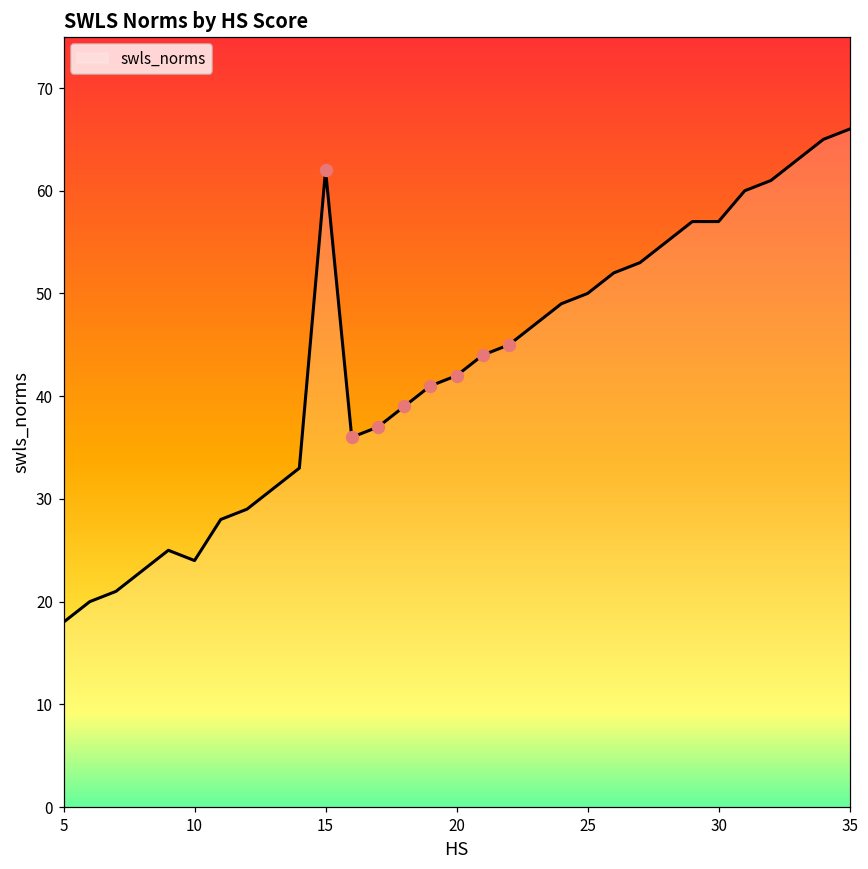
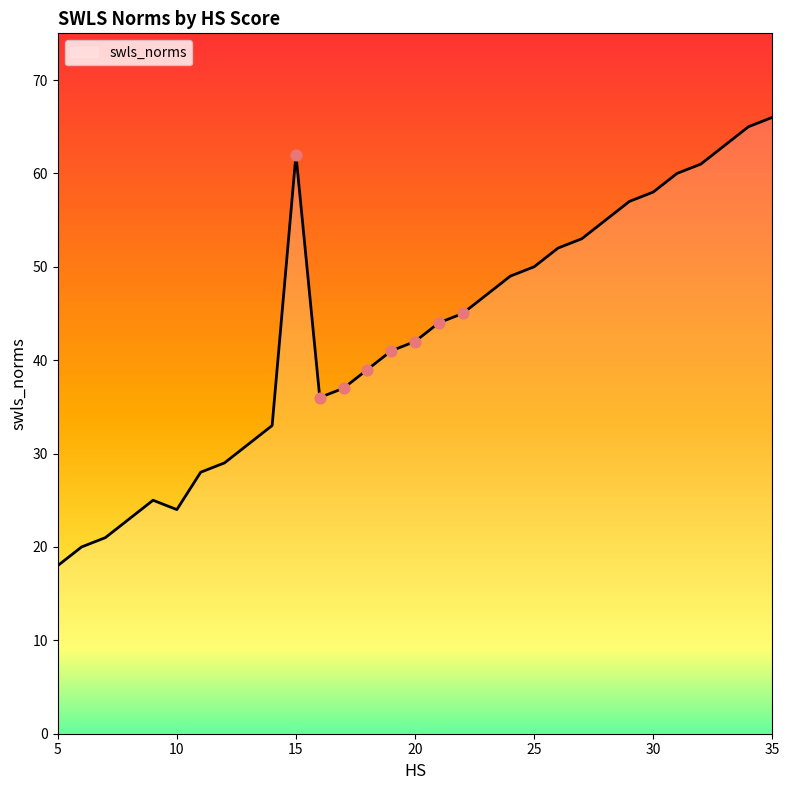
  {
    "swls_norms": {
      "5": 18,
      "10": 24,
      "25": 50,
-     "30": 57,
+     "30": 58,
      "35": 66
    }
  }
